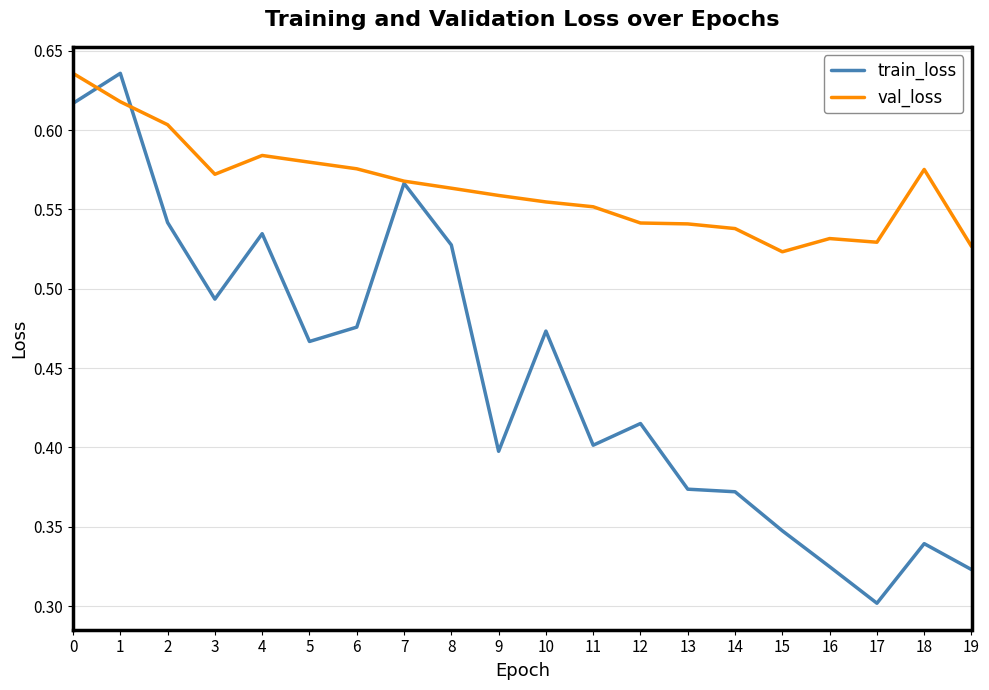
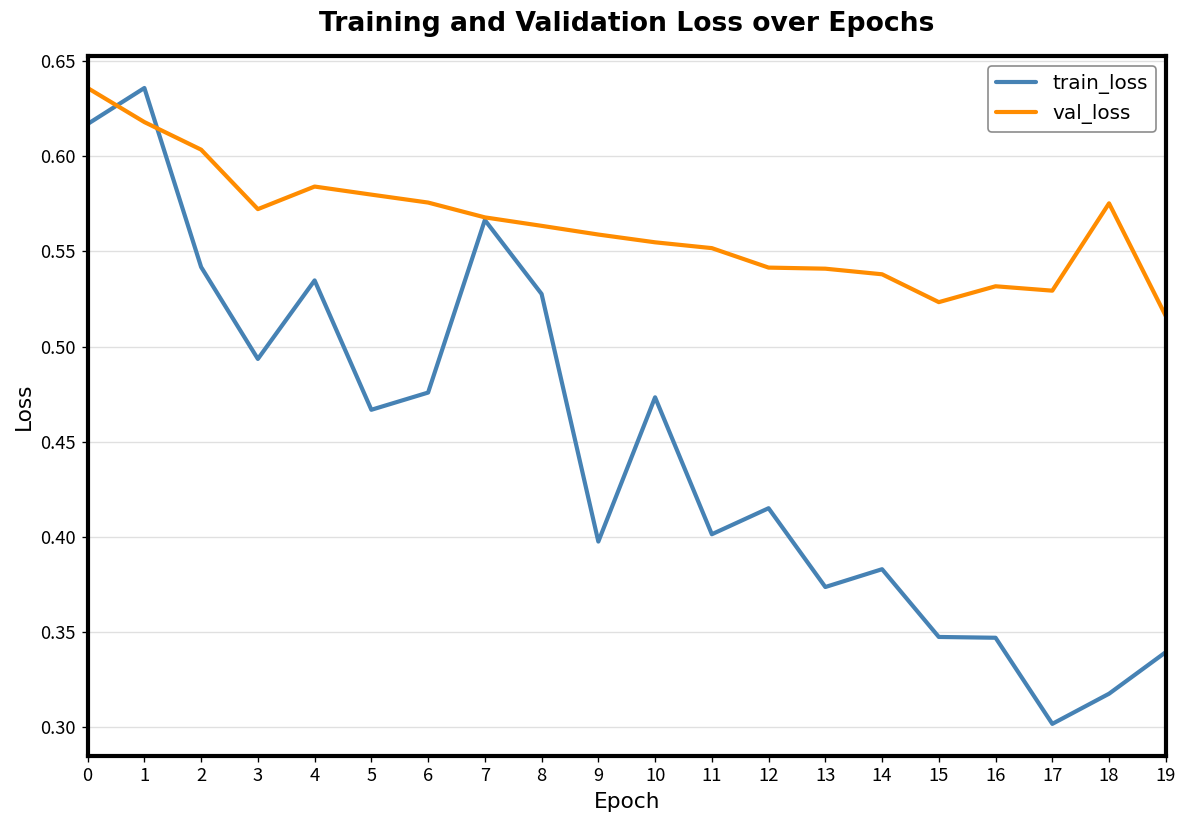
  {
    "train_loss": {
      "0": 0.617,
      "1": 0.636,
      "2": 0.542,
      "3": 0.493,
      "4": 0.535,
      "5": 0.467,
      "6": 0.476,
      "8": 0.528,
      "9": 0.398,
      "10": 0.473,
      "11": 0.401,
      "12": 0.415,
      "13": 0.374,
-     "14": 0.372,
+     "14": 0.383,
      "15": 0.348,
-     "16": 0.325,
+     "16": 0.347,
      "17": 0.302,
-     "18": 0.339,
-     "19": 0.323
+     "18": 0.318,
+     "19": 0.340
    },
    "val_loss": {
      "0": 0.636,
      "1": 0.618,
      "2": 0.603,
      "3": 0.572,
      "4": 0.584,
      "5": 0.580,
      "6": 0.576,
      "8": 0.563,
      "9": 0.559,
      "10": 0.555,
      "11": 0.552,
      "12": 0.541,
      "13": 0.541,
      "14": 0.538,
      "15": 0.523,
      "16": 0.532,
      "17": 0.529,
      "18": 0.575,
-     "19": 0.527
+     "19": 0.516
    }
  }
